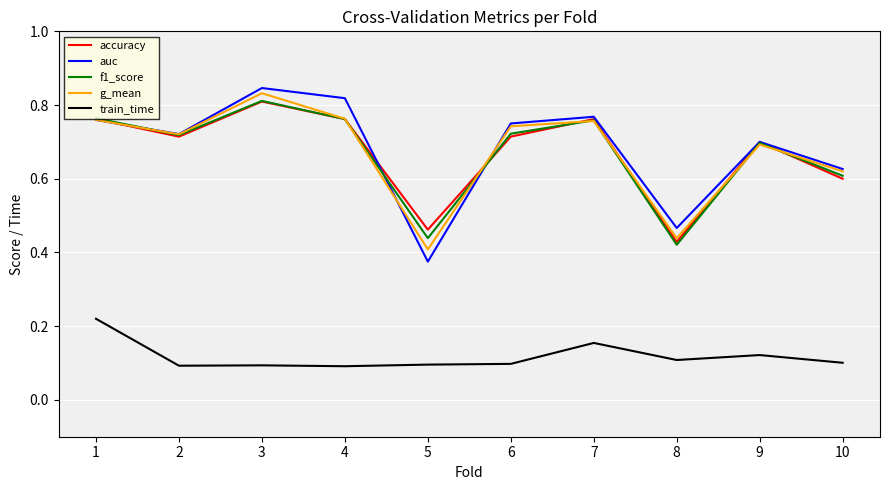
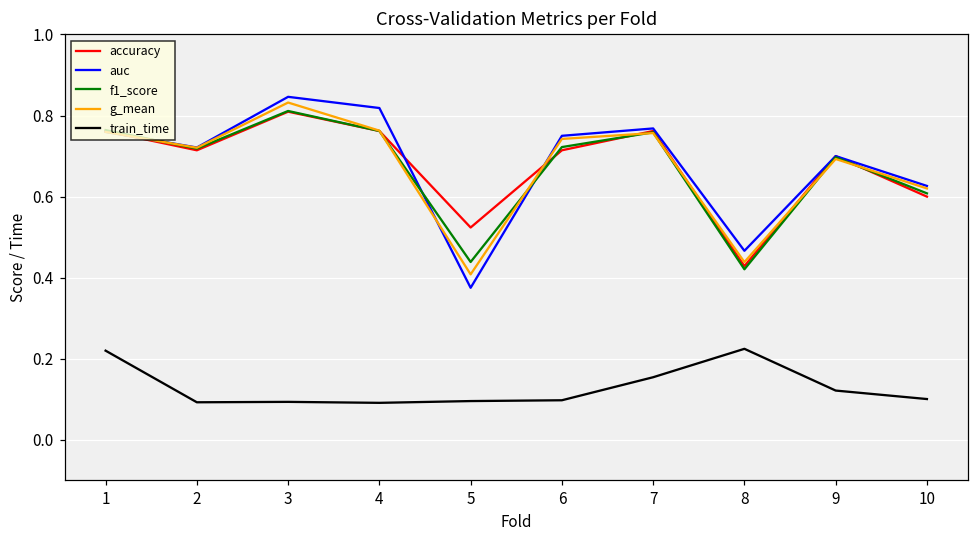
  {
    "accuracy": {
-     "5": 0.46,
+     "5": 0.52,
      "6": 0.71,
      "8": 0.43,
      "10": 0.60
    },
    "auc": {
      "3": 0.85,
      "4": 0.82,
      "5": 0.38,
      "6": 0.75,
      "8": 0.47
    },
    "f1_score": {
      "5": 0.44,
      "6": 0.72,
      "8": 0.42,
      "10": 0.61
    },
    "g_mean": {
      "3": 0.83,
      "5": 0.41,
      "6": 0.74,
      "8": 0.44
    },
    "train_time": {
      "1": 0.22,
      "2": 0.09,
      "3": 0.09,
      "4": 0.09,
      "5": 0.10,
      "6": 0.10,
      "7": 0.15,
-     "8": 0.11,
+     "8": 0.22,
      "9": 0.12,
      "10": 0.10
    }
  }
